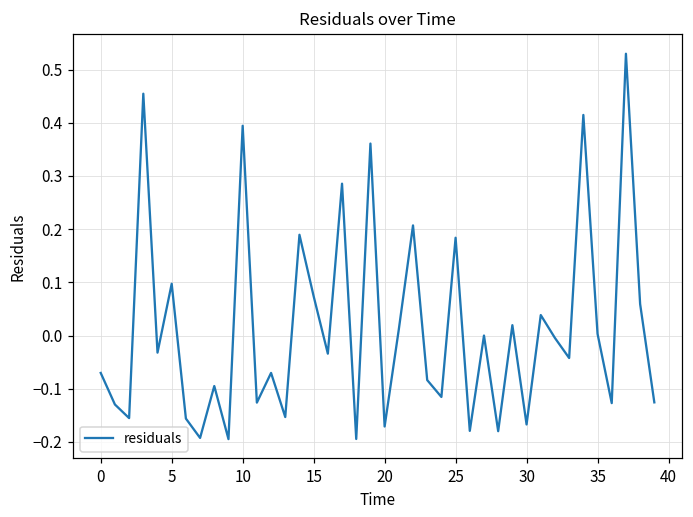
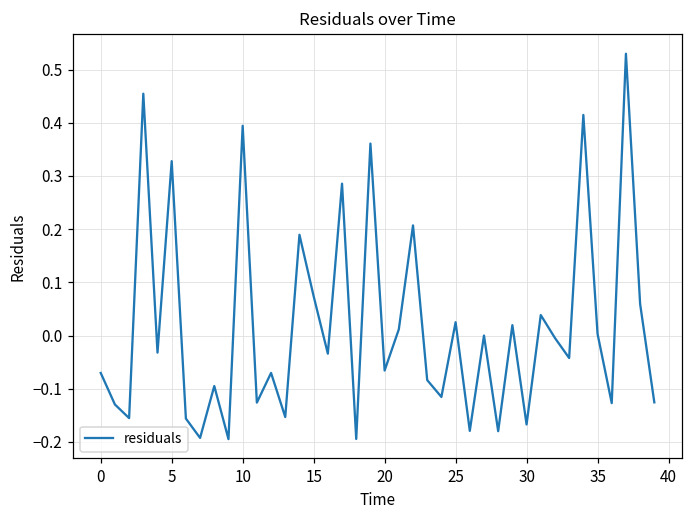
  {
    "0": -0.07,
-   "5": 0.10,
+   "5": 0.33,
    "10": 0.39,
    "15": 0.07,
-   "20": -0.17,
-   "25": 0.18,
+   "20": -0.07,
+   "25": 0.02,
    "30": -0.17,
    "35": 0.00
  }
